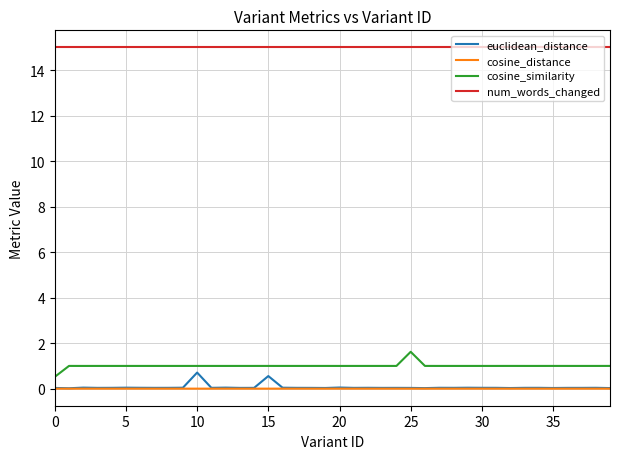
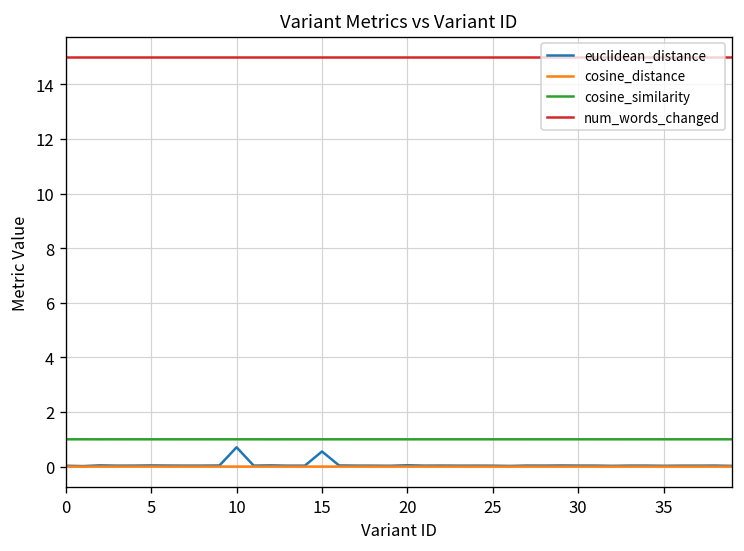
  {
    "euclidean_distance": {
      "10": 0.7,
      "15": 0.6
    },
    "cosine_distance": {
      "10": 0.0,
      "15": 0.0
    },
    "cosine_similarity": {
-     "0": 0.5,
+     "0": 1.0,
      "5": 1.0,
      "10": 1.0,
      "15": 1.0,
      "20": 1.0,
-     "25": 1.6,
+     "25": 1.0,
      "30": 1.0,
      "35": 1.0
    },
    "num_words_changed": {
      "0": 15.0,
      "5": 15.0,
      "10": 15.0,
      "15": 15.0,
      "20": 15.0,
      "25": 15.0
    }
  }
